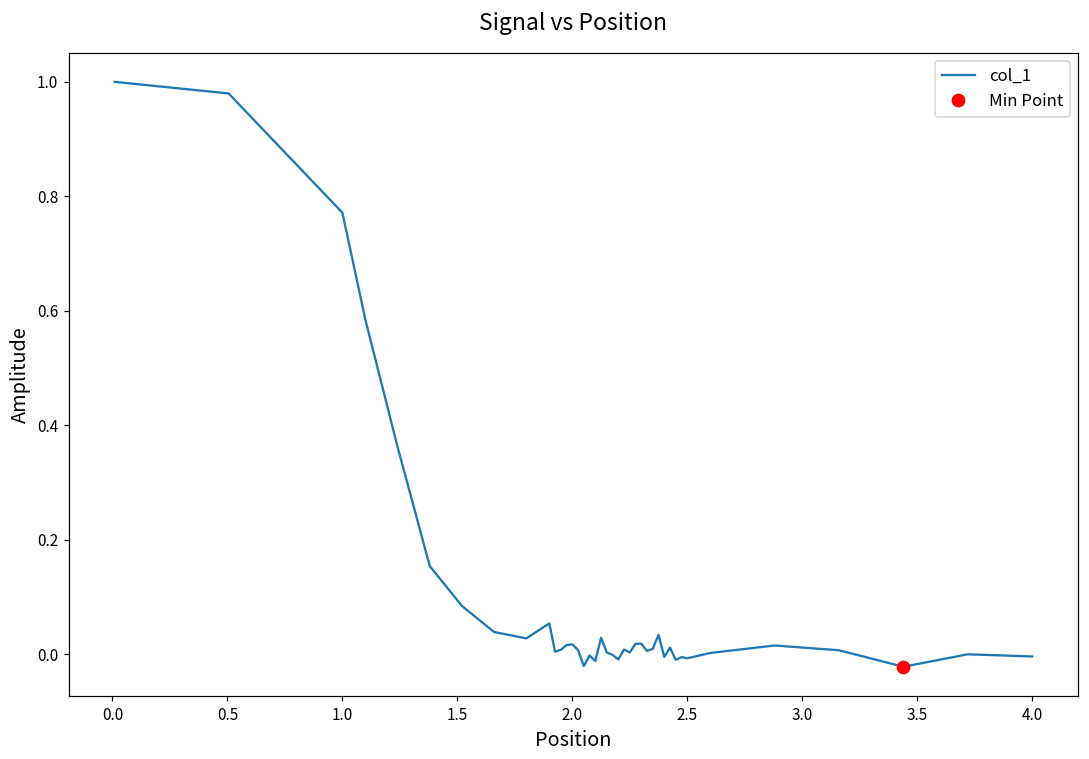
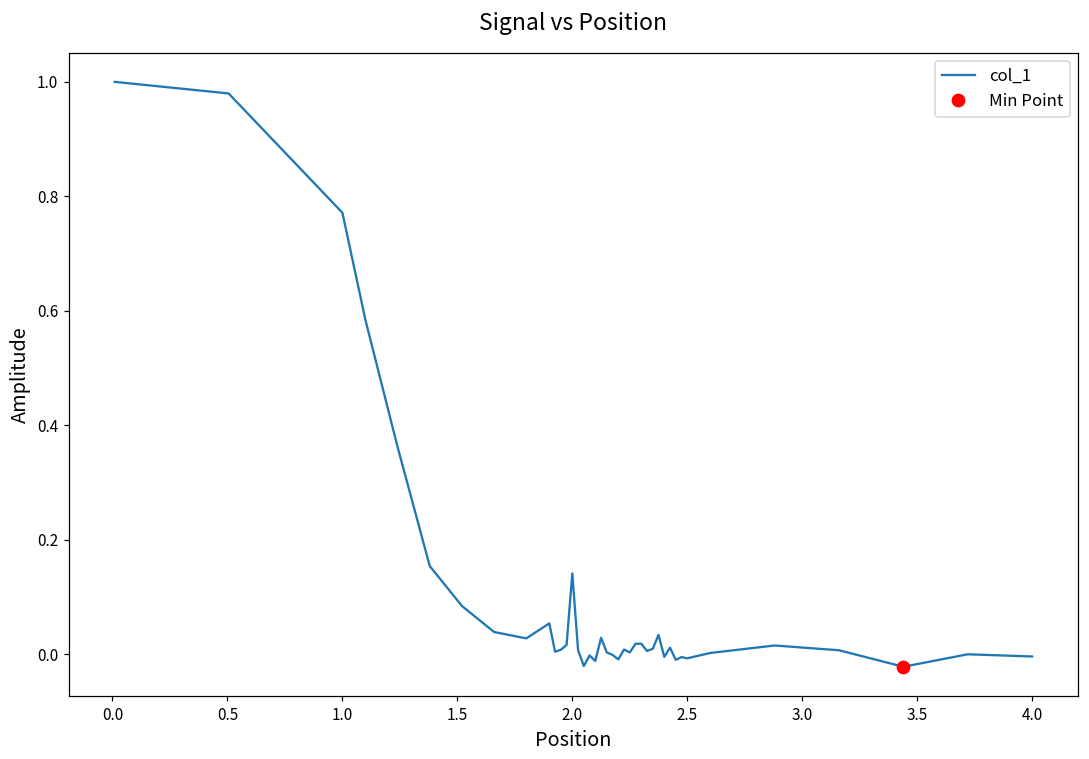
  {
    "col_1": {
      "1.0": 0.77,
-     "2.0": 0.02,
+     "2.0": 0.14,
      "2.5": -0.01,
      "4.0": 0.00
    }
  }
